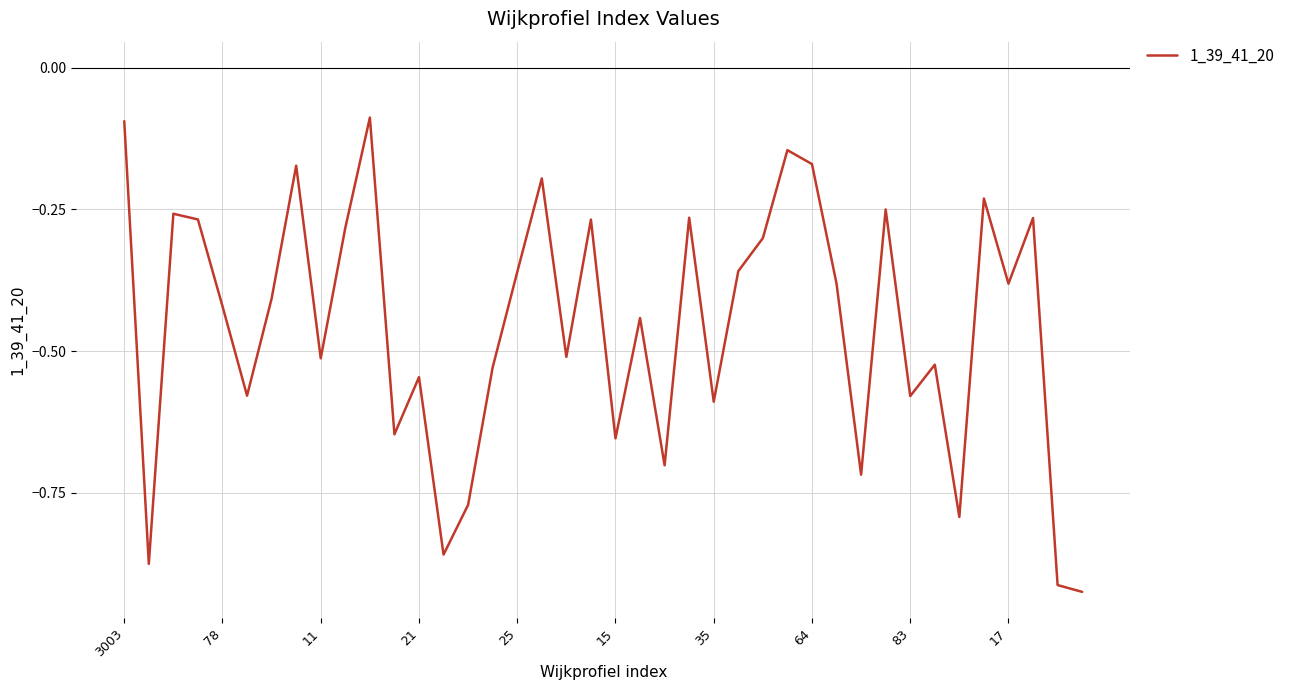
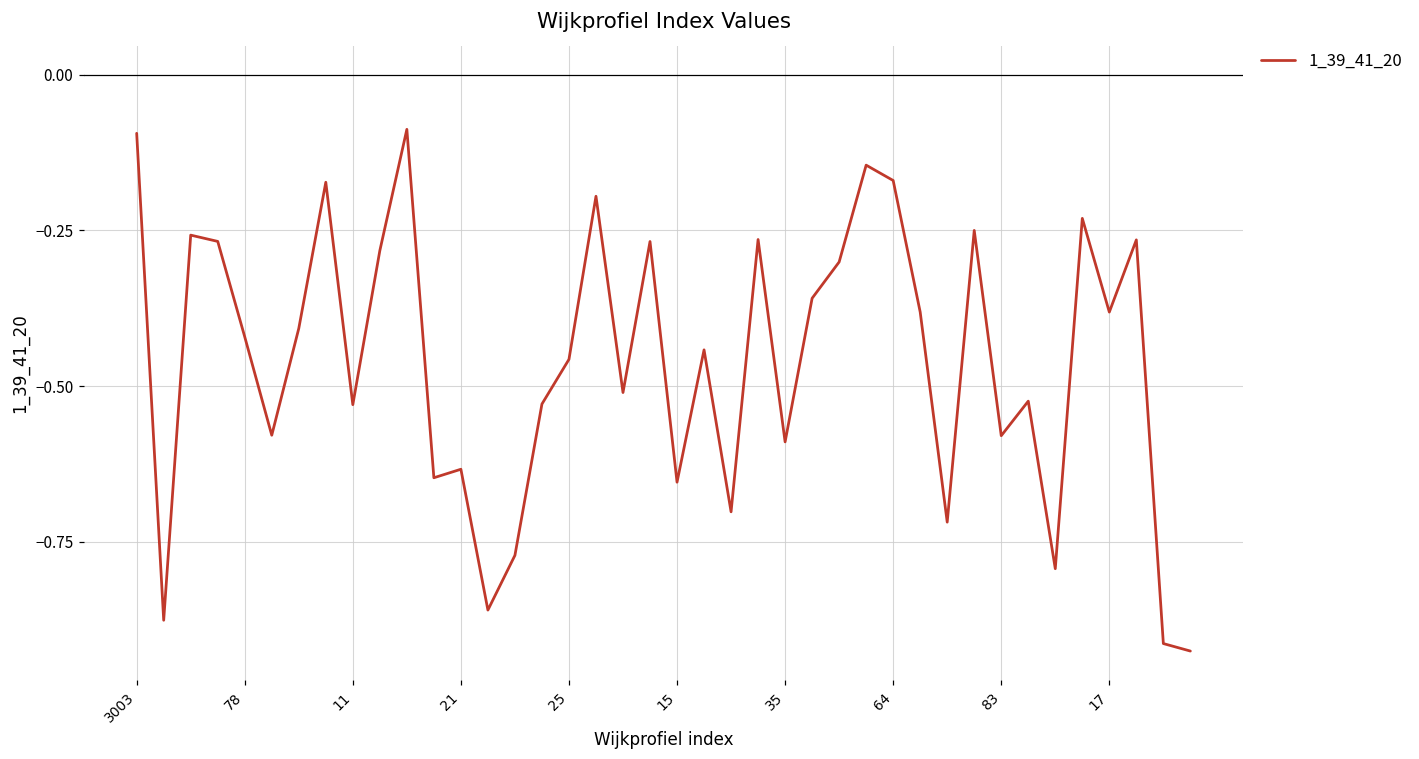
  {
    "3003": -0.09,
    "78": -0.42,
-   "11": -0.51,
-   "21": -0.55,
-   "25": -0.36,
+   "11": -0.53,
+   "21": -0.63,
+   "25": -0.46,
    "15": -0.65,
    "35": -0.59,
    "64": -0.17,
    "83": -0.58,
    "17": -0.38
  }
